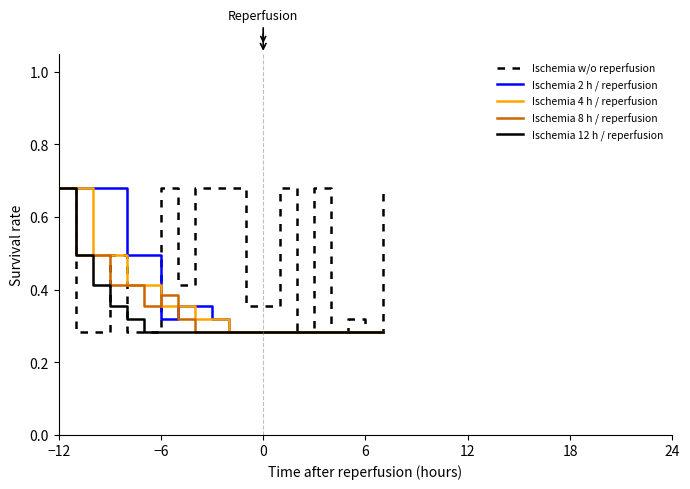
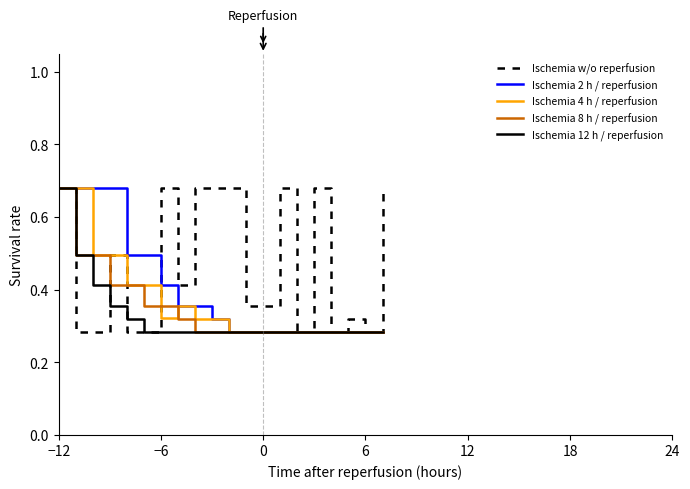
  {
    "Ischemia 2 h / reperfusion": {
-     "−6": 0.32
+     "−6": 0.41
    },
    "Ischemia 4 h / reperfusion": {
-     "−6": 0.35
+     "−6": 0.32
    },
    "Ischemia 8 h / reperfusion": {
-     "−6": 0.39
+     "−6": 0.35
    }
  }
